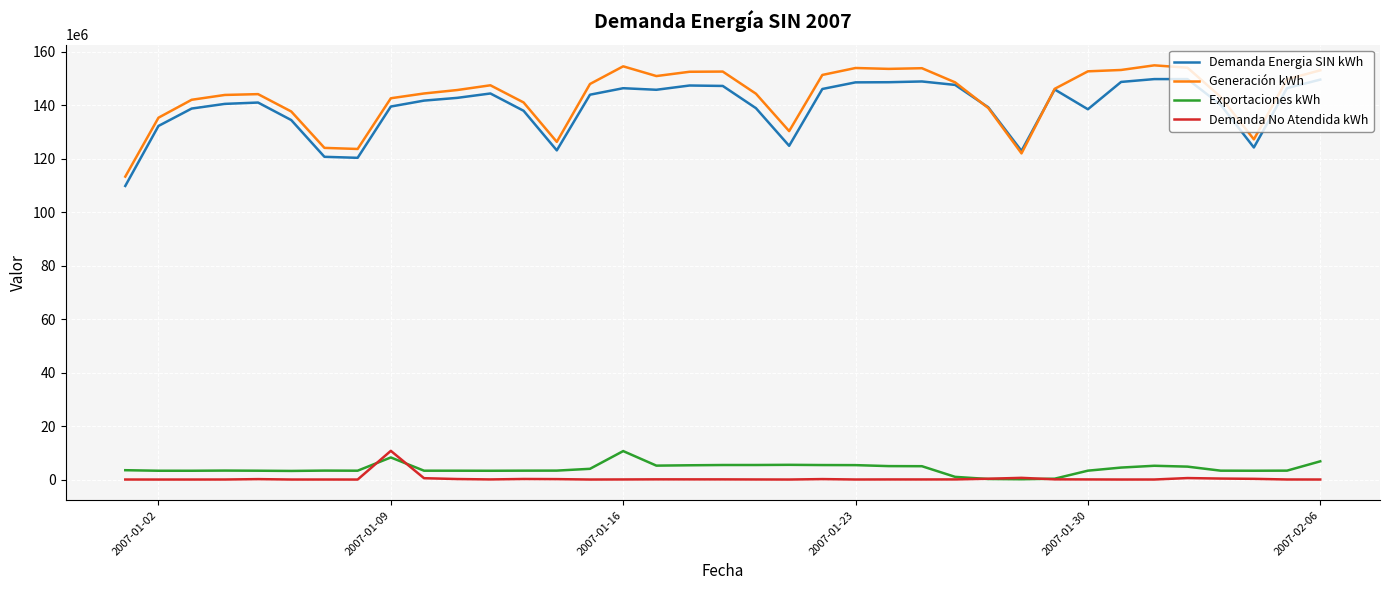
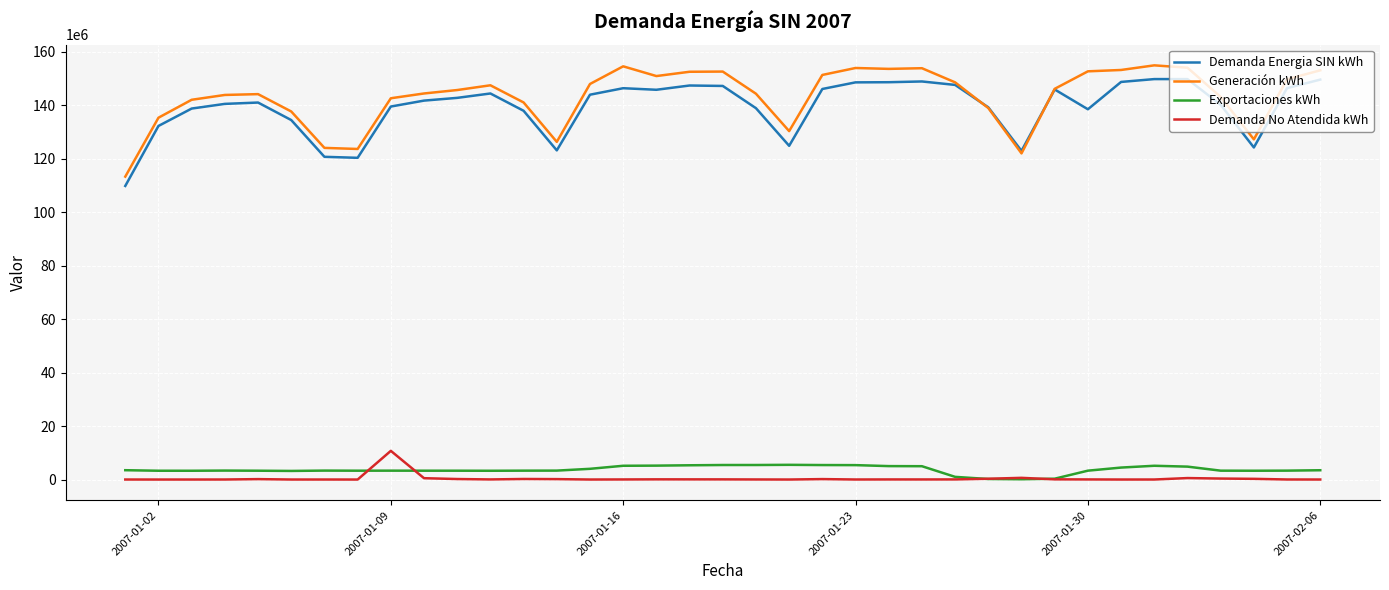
  {
    "Demanda Energia SIN kWh": {
      "2007-01-02": 132000000,
      "2007-01-09": 140000000,
      "2007-01-16": 146000000,
      "2007-01-23": 149000000,
      "2007-01-30": 139000000
    },
    "Generación kWh": {
      "2007-01-02": 135000000,
      "2007-01-09": 143000000,
      "2007-01-16": 155000000,
      "2007-01-23": 154000000,
      "2007-01-30": 153000000
    },
    "Exportaciones kWh": {
      "2007-01-02": 3000000,
-     "2007-01-09": 8000000,
-     "2007-01-16": 11000000,
+     "2007-01-09": 3000000,
+     "2007-01-16": 5000000,
      "2007-01-23": 5000000,
      "2007-01-30": 3000000,
-     "2007-02-06": 7000000
+     "2007-02-06": 3000000
    },
    "Demanda No Atendida kWh": {
      "2007-01-02": 0,
      "2007-01-09": 11000000,
      "2007-01-16": 0,
      "2007-01-23": 0,
      "2007-01-30": 0,
      "2007-02-06": 0
    }
  }
